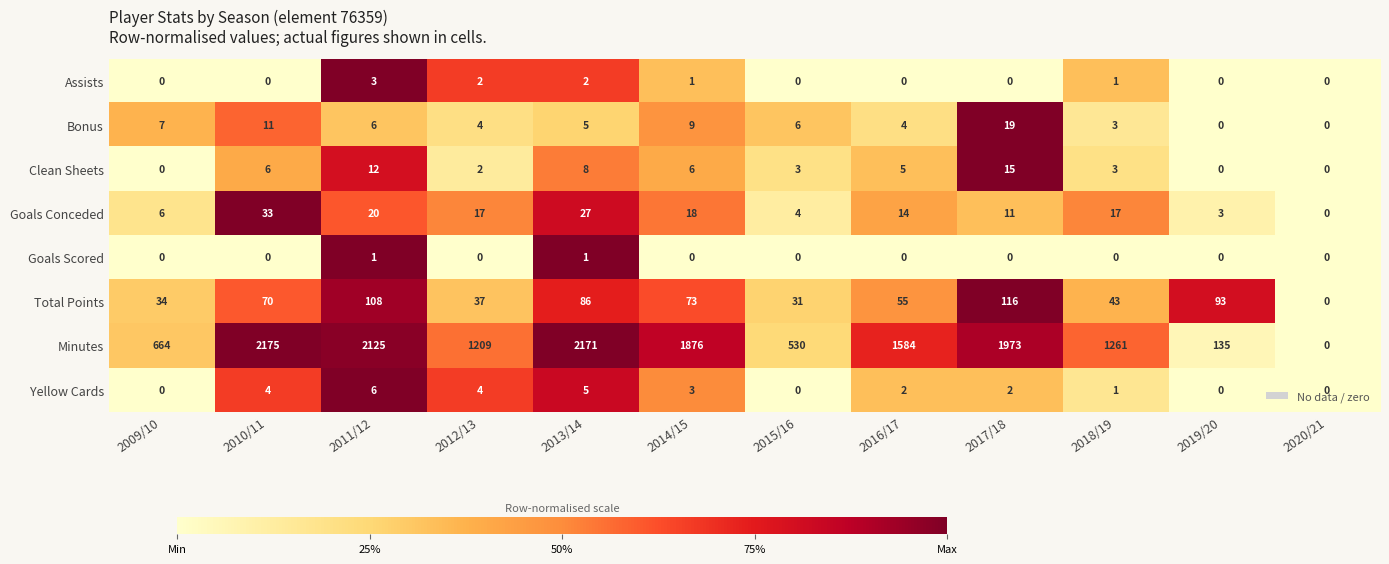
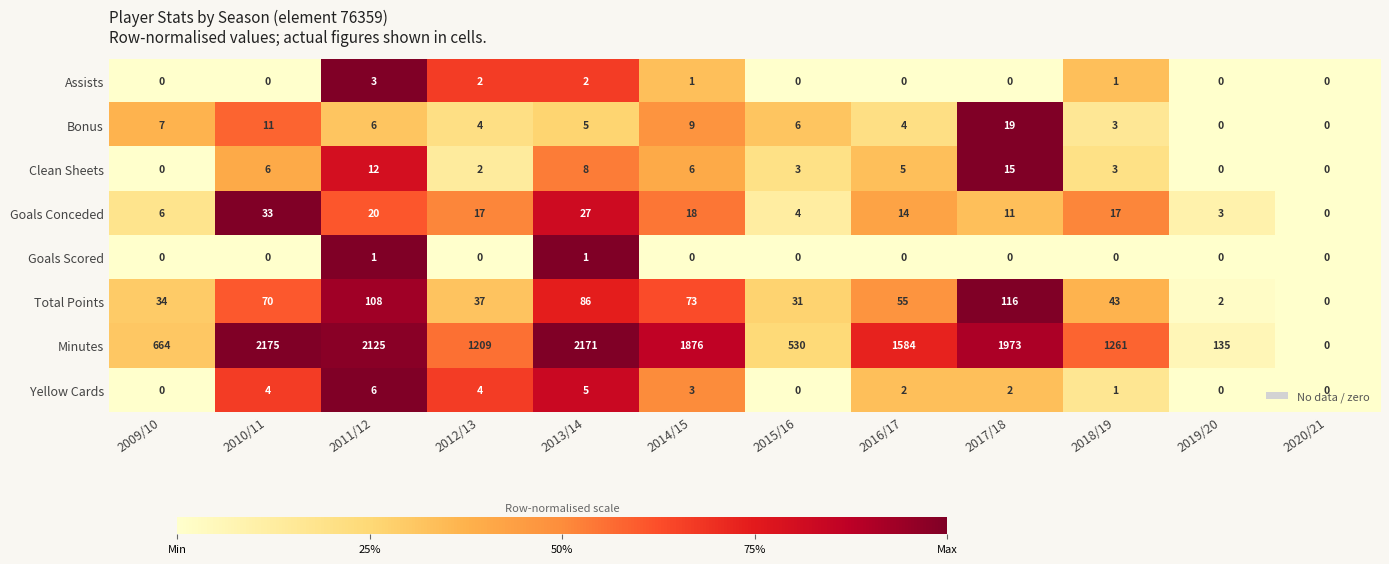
  {
    "Assists": {
      "2009/10": 0,
      "2010/11": 0,
      "2011/12": 3,
      "2012/13": 2,
      "2013/14": 2,
      "2014/15": 1,
      "2015/16": 0,
      "2016/17": 0,
      "2017/18": 0,
      "2018/19": 1,
      "2019/20": 0,
      "2020/21": 0
    },
    "Bonus": {
      "2009/10": 7,
      "2010/11": 11,
      "2011/12": 6,
      "2012/13": 4,
      "2013/14": 5,
      "2014/15": 9,
      "2015/16": 6,
      "2016/17": 4,
      "2017/18": 19,
      "2018/19": 3,
      "2019/20": 0,
      "2020/21": 0
    },
    "Clean Sheets": {
      "2009/10": 0,
      "2010/11": 6,
      "2011/12": 12,
      "2012/13": 2,
      "2013/14": 8,
      "2014/15": 6,
      "2015/16": 3,
      "2016/17": 5,
      "2017/18": 15,
      "2018/19": 3,
      "2019/20": 0,
      "2020/21": 0
    },
    "Goals Conceded": {
      "2009/10": 6,
      "2010/11": 33,
      "2011/12": 20,
      "2012/13": 17,
      "2013/14": 27,
      "2014/15": 18,
      "2015/16": 4,
      "2016/17": 14,
      "2017/18": 11,
      "2018/19": 17,
      "2019/20": 3,
      "2020/21": 0
    },
    "Goals Scored": {
      "2009/10": 0,
      "2010/11": 0,
      "2011/12": 1,
      "2012/13": 0,
      "2013/14": 1,
      "2014/15": 0,
      "2015/16": 0,
      "2016/17": 0,
      "2017/18": 0,
      "2018/19": 0,
      "2019/20": 0,
      "2020/21": 0
    },
    "Total Points": {
      "2009/10": 34,
      "2010/11": 70,
      "2011/12": 108,
      "2012/13": 37,
      "2013/14": 86,
      "2014/15": 73,
      "2015/16": 31,
      "2016/17": 55,
      "2017/18": 116,
      "2018/19": 43,
-     "2019/20": 93,
+     "2019/20": 2,
      "2020/21": 0
    },
    "Minutes": {
      "2009/10": 664,
      "2010/11": 2175,
      "2011/12": 2125,
      "2012/13": 1209,
      "2013/14": 2171,
      "2014/15": 1876,
      "2015/16": 530,
      "2016/17": 1584,
      "2017/18": 1973,
      "2018/19": 1261,
      "2019/20": 135,
      "2020/21": 0
    },
    "Yellow Cards": {
      "2009/10": 0,
      "2010/11": 4,
      "2011/12": 6,
      "2012/13": 4,
      "2013/14": 5,
      "2014/15": 3,
      "2015/16": 0,
      "2016/17": 2,
      "2017/18": 2,
      "2018/19": 1,
      "2019/20": 0,
      "2020/21": 0
    }
  }
